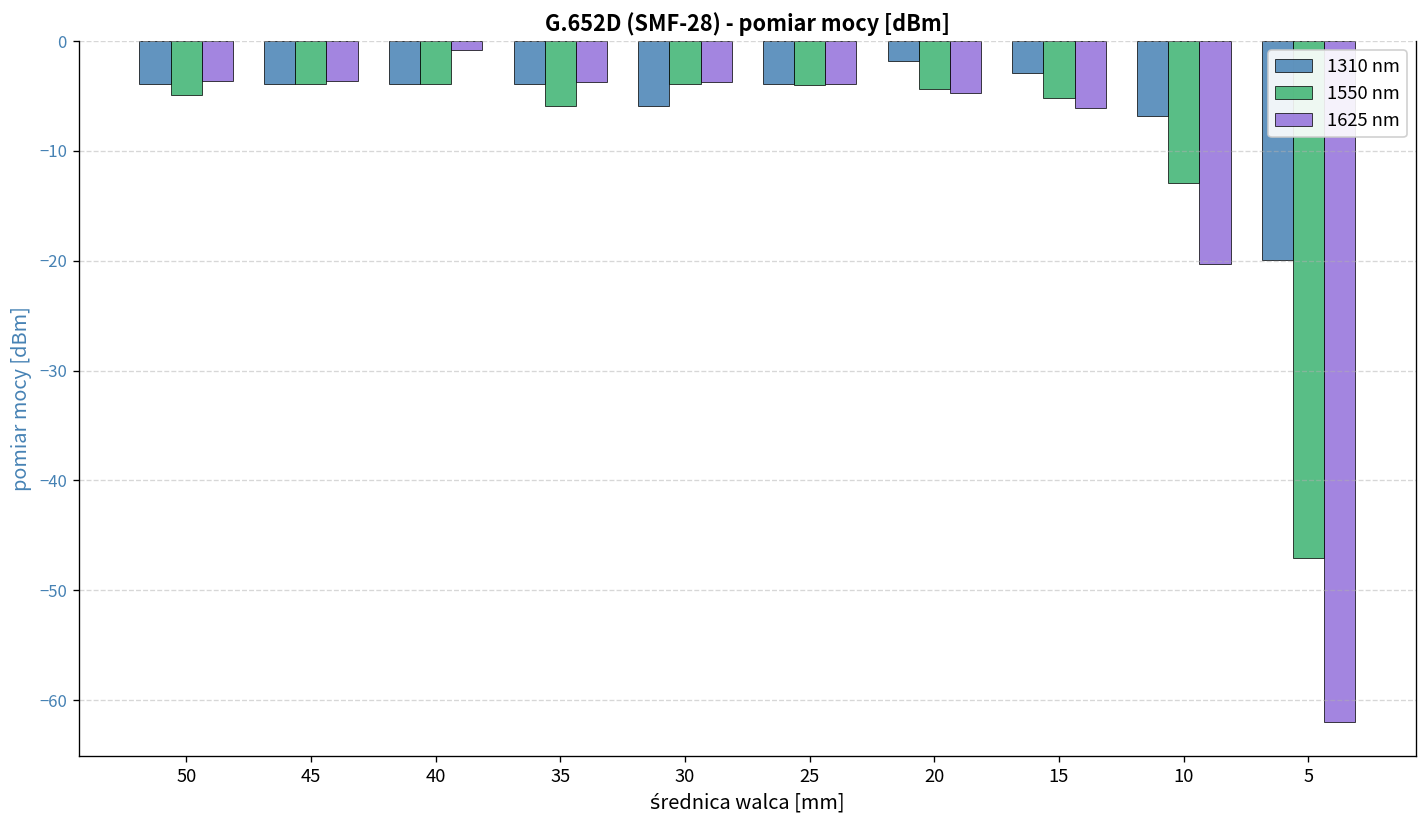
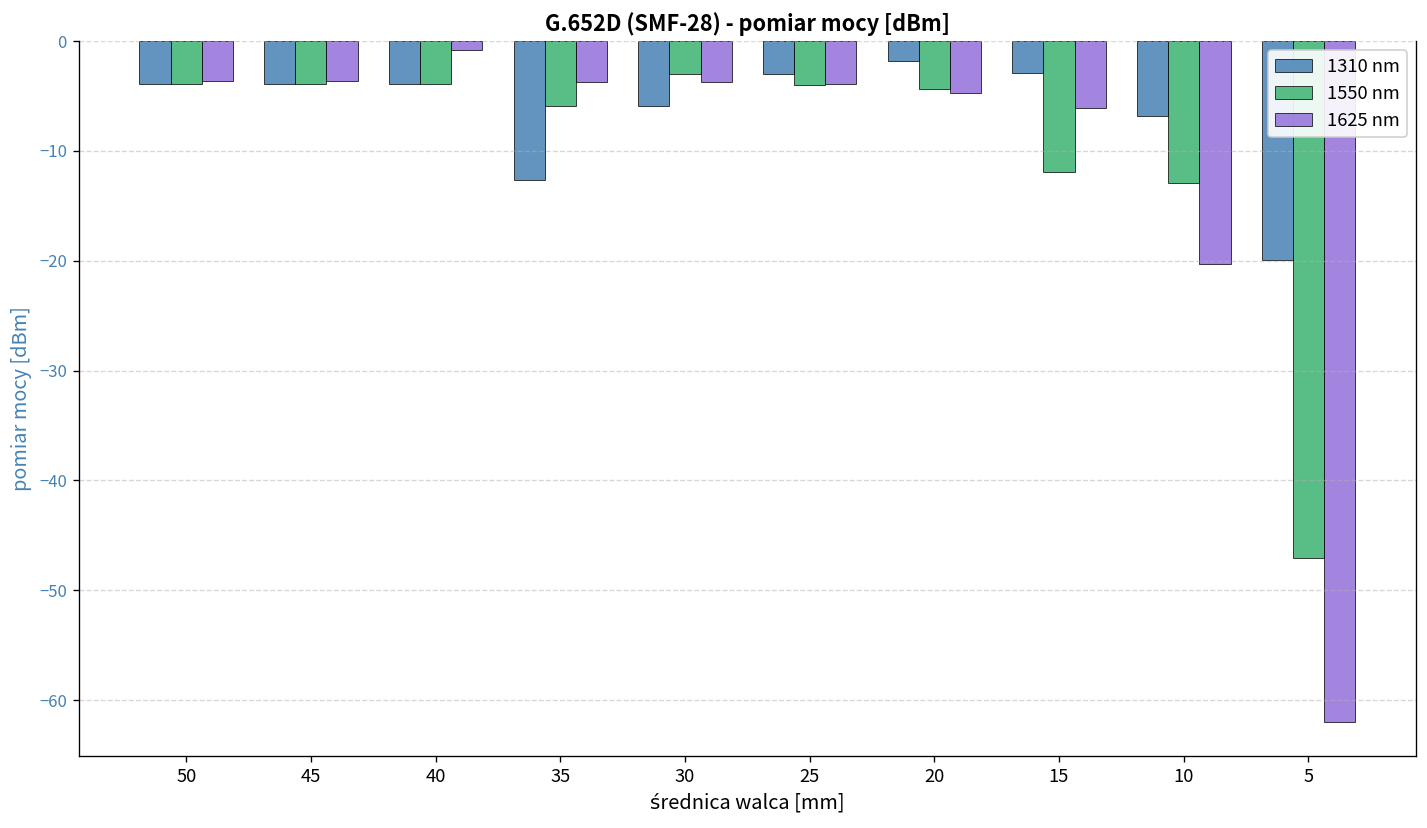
  {
    "1310 nm": {
      "50": -4,
      "45": -4,
      "40": -4,
-     "35": -4,
+     "35": -13,
      "30": -6,
-     "25": -4,
+     "25": -3,
      "20": -2,
      "15": -3,
      "10": -7,
      "5": -20
    },
    "1550 nm": {
-     "50": -5,
+     "50": -4,
      "45": -4,
      "40": -4,
      "35": -6,
-     "30": -4,
+     "30": -3,
      "25": -4,
      "20": -4,
-     "15": -5,
+     "15": -12,
      "10": -13,
      "5": -47
    },
    "1625 nm": {
      "50": -4,
      "45": -4,
      "40": -1,
      "35": -4,
      "30": -4,
      "25": -4,
      "20": -5,
      "15": -6,
      "10": -20,
      "5": -62
    }
  }
